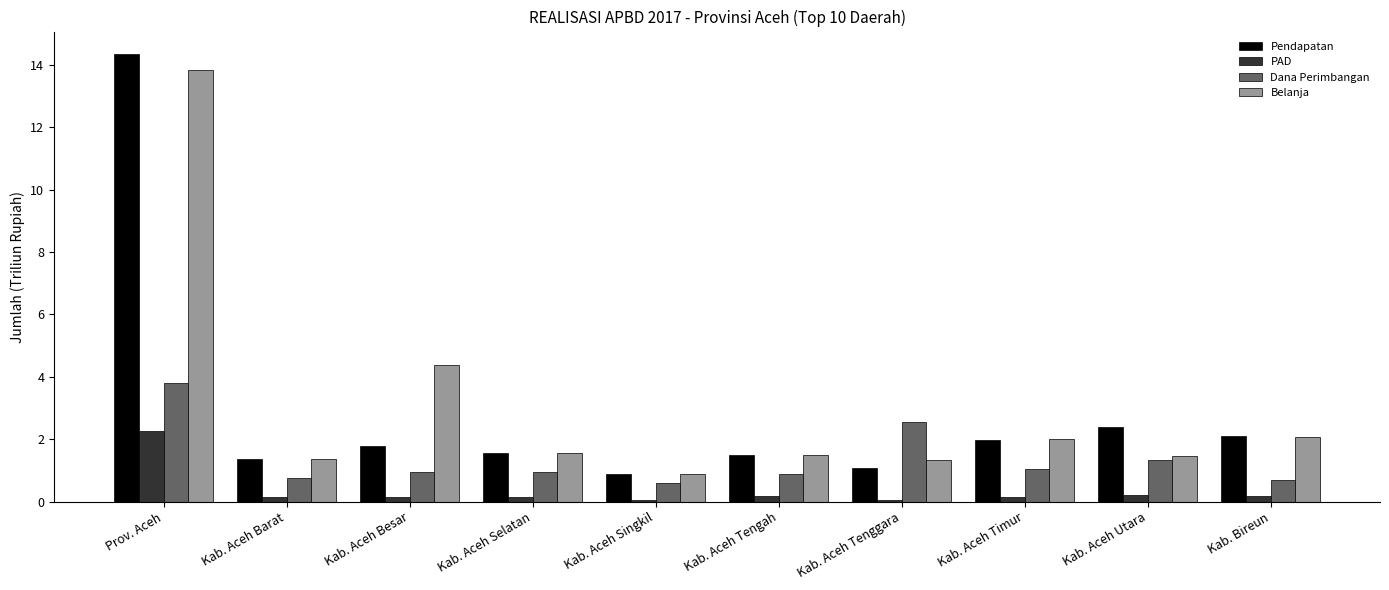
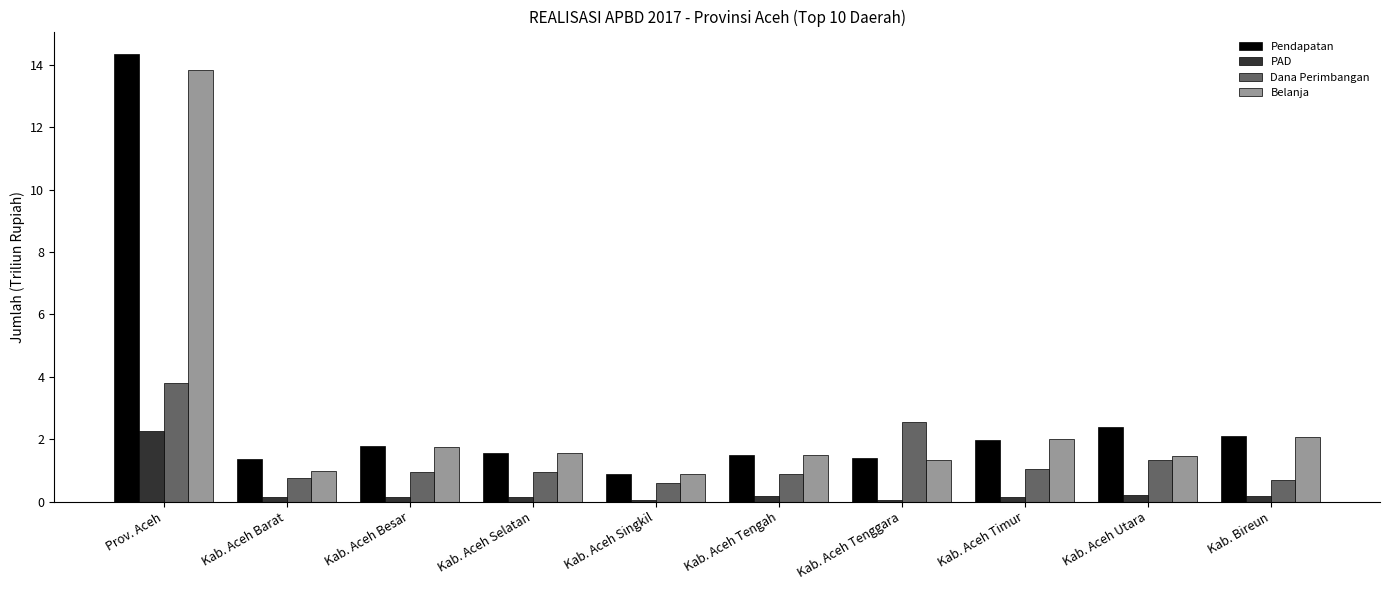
  {
    "Pendapatan": {
      "Prov. Aceh": 14.4,
      "Kab. Aceh Barat": 1.4,
      "Kab. Aceh Besar": 1.8,
      "Kab. Aceh Selatan": 1.5,
      "Kab. Aceh Singkil": 0.9,
      "Kab. Aceh Tengah": 1.5,
-     "Kab. Aceh Tenggara": 1.1,
+     "Kab. Aceh Tenggara": 1.4,
      "Kab. Aceh Timur": 2.0,
      "Kab. Aceh Utara": 2.4,
      "Kab. Bireun": 2.1
    },
    "PAD": {
      "Prov. Aceh": 2.3,
      "Kab. Aceh Barat": 0.2,
      "Kab. Aceh Besar": 0.1,
      "Kab. Aceh Selatan": 0.1,
      "Kab. Aceh Tengah": 0.2,
      "Kab. Aceh Timur": 0.2,
      "Kab. Aceh Utara": 0.2,
      "Kab. Bireun": 0.2
    },
    "Dana Perimbangan": {
      "Prov. Aceh": 3.8,
      "Kab. Aceh Barat": 0.8,
      "Kab. Aceh Besar": 0.9,
      "Kab. Aceh Selatan": 1.0,
      "Kab. Aceh Singkil": 0.6,
      "Kab. Aceh Tengah": 0.9,
      "Kab. Aceh Tenggara": 2.5,
      "Kab. Aceh Timur": 1.0,
      "Kab. Aceh Utara": 1.3,
      "Kab. Bireun": 0.7
    },
    "Belanja": {
      "Prov. Aceh": 13.8,
-     "Kab. Aceh Barat": 1.4,
-     "Kab. Aceh Besar": 4.4,
+     "Kab. Aceh Barat": 1.0,
+     "Kab. Aceh Besar": 1.7,
      "Kab. Aceh Selatan": 1.6,
      "Kab. Aceh Singkil": 0.9,
      "Kab. Aceh Tengah": 1.5,
      "Kab. Aceh Tenggara": 1.3,
      "Kab. Aceh Timur": 2.0,
      "Kab. Aceh Utara": 1.5,
      "Kab. Bireun": 2.1
    }
  }
